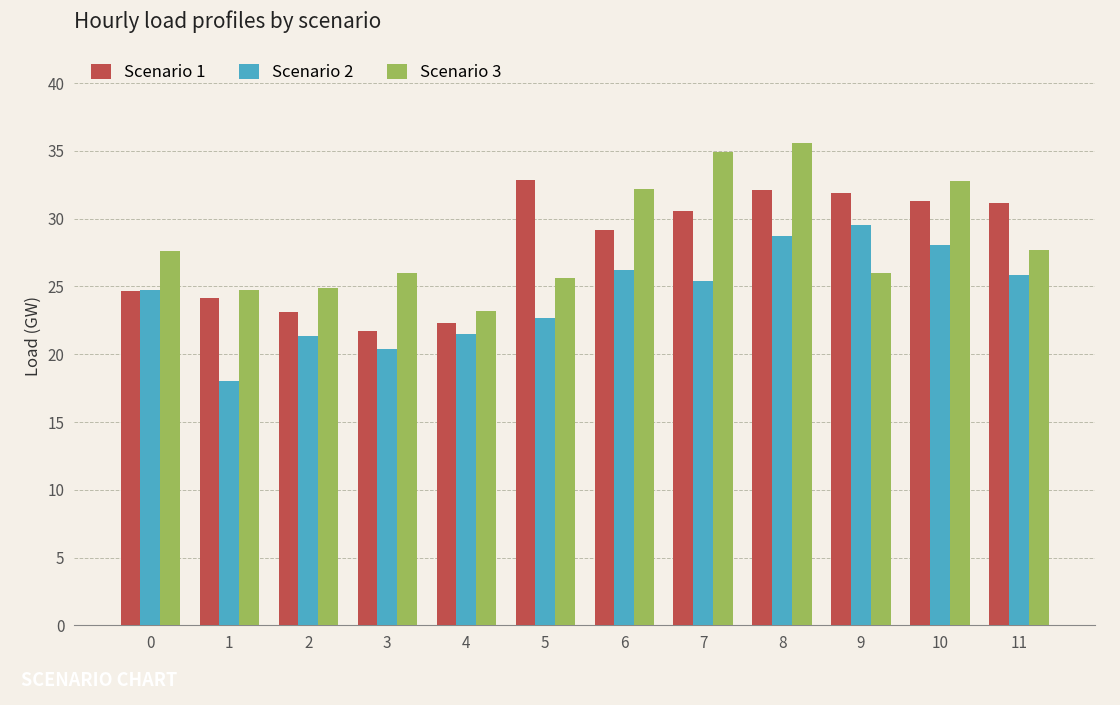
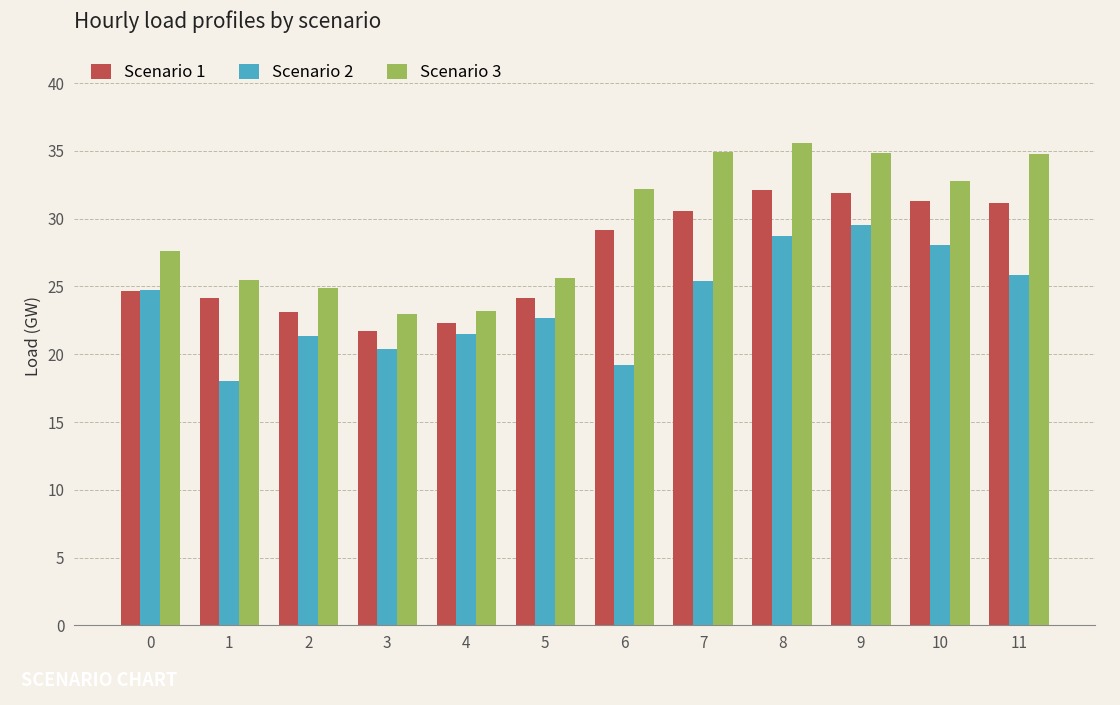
  {
    "Scenario 1": {
      "0": 24.7,
      "1": 24.2,
      "2": 23.1,
      "3": 21.7,
      "4": 22.3,
-     "5": 32.8,
+     "5": 24.1,
      "6": 29.2,
      "7": 30.6,
      "8": 32.1,
      "9": 31.9,
      "10": 31.3,
      "11": 31.1
    },
    "Scenario 2": {
      "0": 24.8,
      "1": 18.0,
      "2": 21.3,
      "3": 20.4,
      "4": 21.5,
      "5": 22.7,
-     "6": 26.2,
+     "6": 19.2,
      "7": 25.4,
      "8": 28.7,
      "9": 29.6,
      "10": 28.1,
      "11": 25.9
    },
    "Scenario 3": {
      "0": 27.6,
-     "1": 24.8,
+     "1": 25.5,
      "2": 24.9,
-     "3": 26.0,
+     "3": 23.0,
      "4": 23.2,
      "5": 25.6,
      "6": 32.2,
      "7": 34.9,
      "8": 35.6,
-     "9": 26.0,
+     "9": 34.9,
      "10": 32.8,
-     "11": 27.7
+     "11": 34.8
    }
  }
